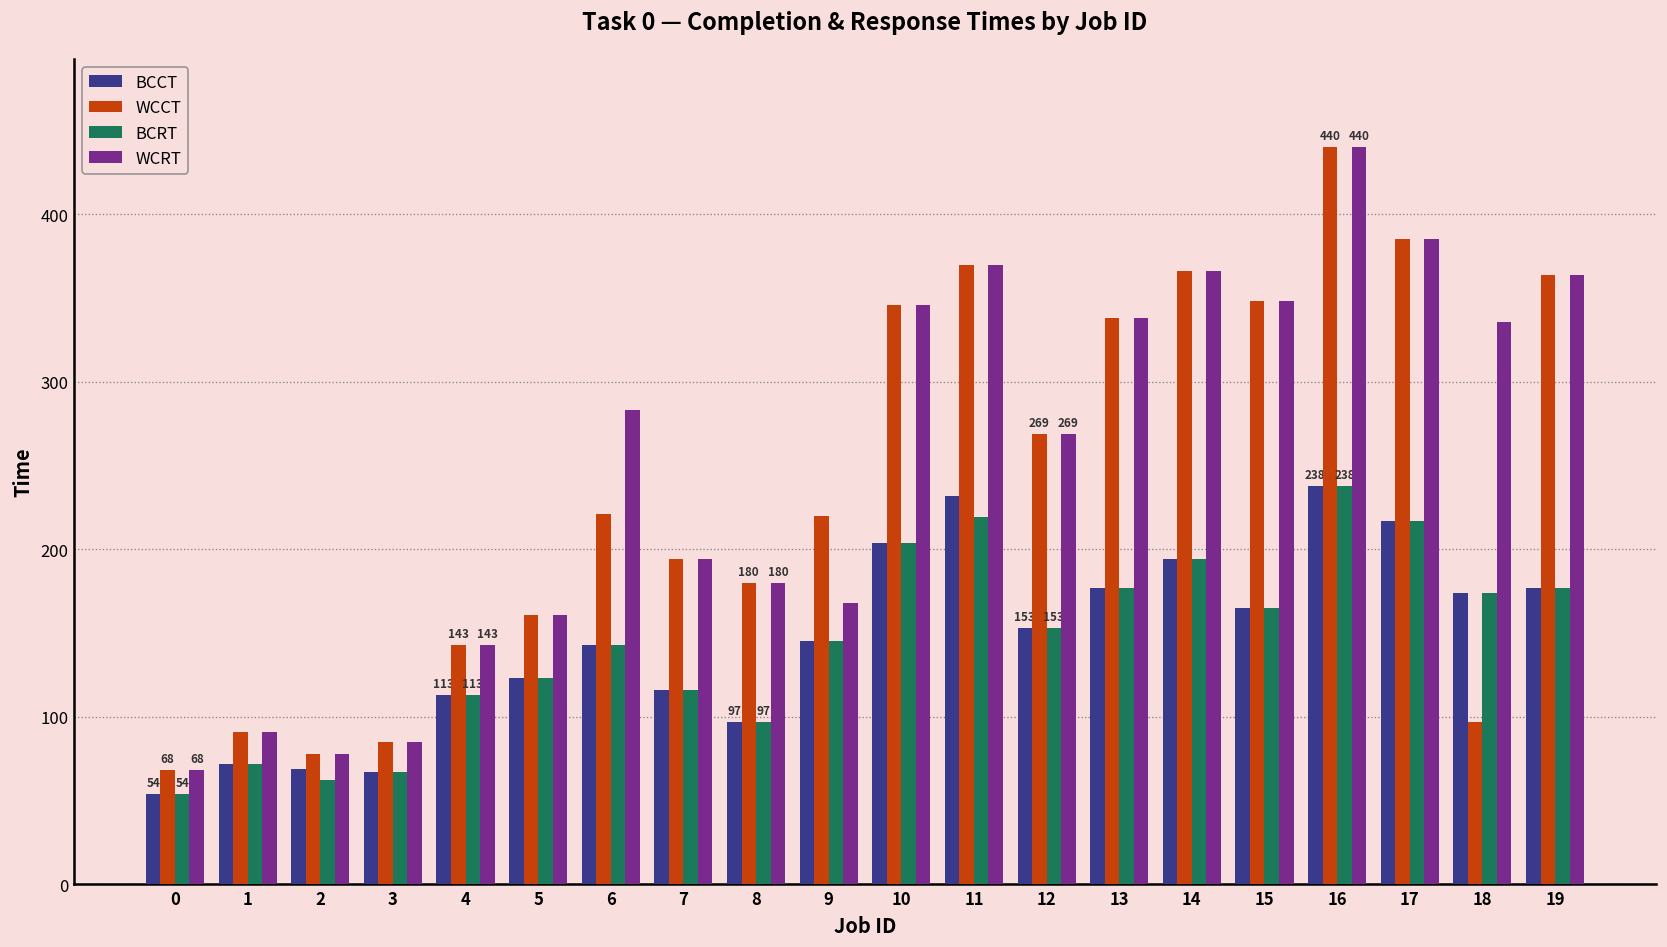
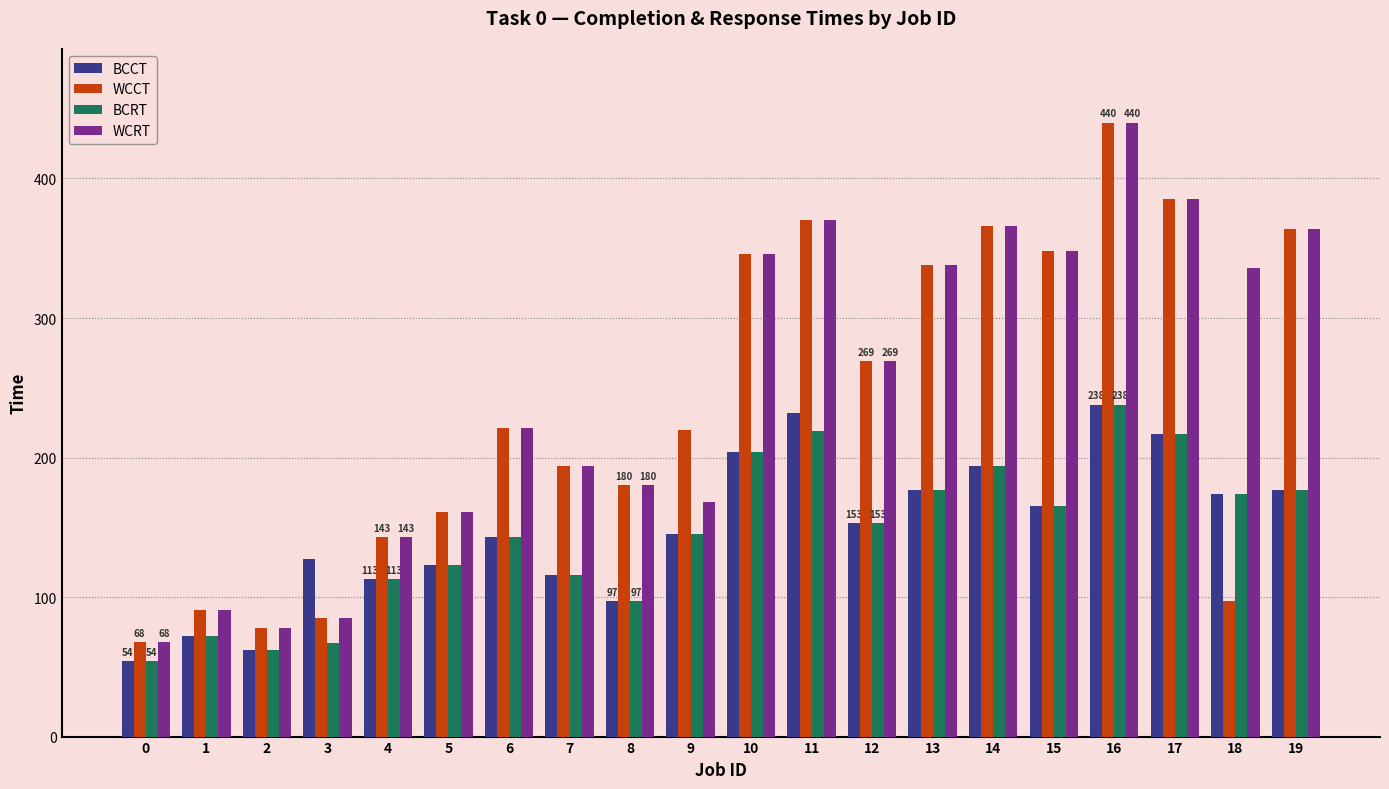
  {
    "BCCT": {
      "1": 72,
-     "2": 69,
-     "3": 67,
+     "2": 62,
+     "3": 127,
      "5": 123,
      "6": 143,
      "7": 116,
      "9": 145,
      "10": 204,
      "11": 232,
      "13": 177,
      "14": 194,
      "15": 165,
      "17": 217,
      "18": 174,
      "19": 177
    },
    "WCCT": {
      "0": 68,
      "4": 143,
      "8": 180,
      "12": 269,
      "16": 440
    },
    "BCRT": {
      "0": 54,
      "4": 113,
      "8": 97,
      "12": 153,
      "16": 238
    },
    "WCRT": {
      "1": 91,
      "2": 78,
      "3": 85,
      "5": 161,
-     "6": 283,
+     "6": 221,
      "7": 194,
      "9": 168,
      "10": 346,
      "11": 370,
      "13": 338,
      "14": 366,
      "15": 348,
      "17": 385,
      "18": 336,
      "19": 364
    }
  }
